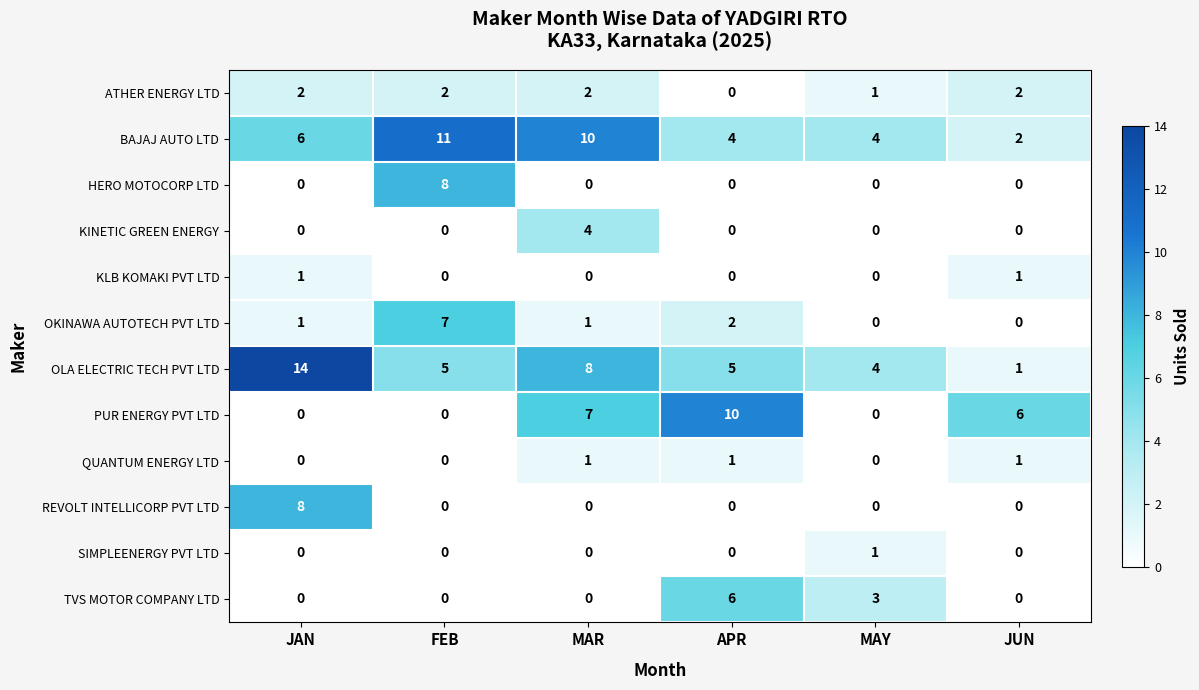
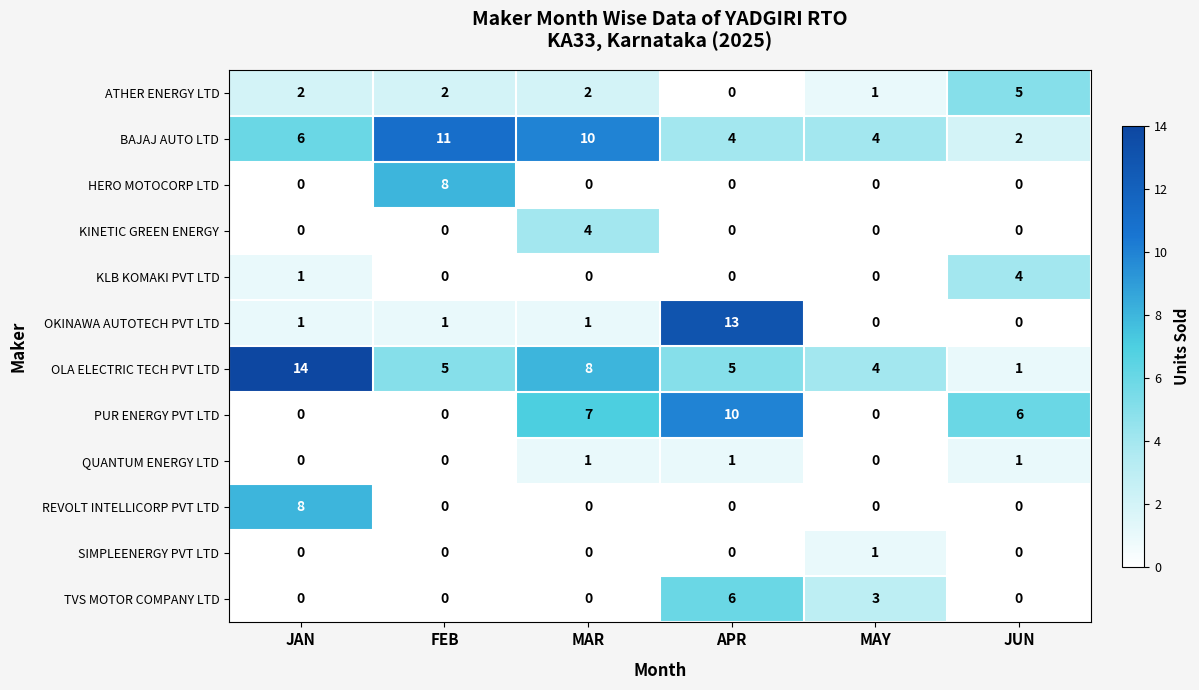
  {
    "ATHER ENERGY LTD": {
      "JAN": 2,
      "FEB": 2,
      "MAR": 2,
      "APR": 0,
      "MAY": 1,
-     "JUN": 2
+     "JUN": 5
    },
    "BAJAJ AUTO LTD": {
      "JAN": 6,
      "FEB": 11,
      "MAR": 10,
      "APR": 4,
      "MAY": 4,
      "JUN": 2
    },
    "HERO MOTOCORP LTD": {
      "JAN": 0,
      "FEB": 8,
      "MAR": 0,
      "APR": 0,
      "MAY": 0,
      "JUN": 0
    },
    "KINETIC GREEN ENERGY": {
      "JAN": 0,
      "FEB": 0,
      "MAR": 4,
      "APR": 0,
      "MAY": 0,
      "JUN": 0
    },
    "KLB KOMAKI PVT LTD": {
      "JAN": 1,
      "FEB": 0,
      "MAR": 0,
      "APR": 0,
      "MAY": 0,
-     "JUN": 1
+     "JUN": 4
    },
    "OKINAWA AUTOTECH PVT LTD": {
      "JAN": 1,
-     "FEB": 7,
+     "FEB": 1,
      "MAR": 1,
-     "APR": 2,
+     "APR": 13,
      "MAY": 0,
      "JUN": 0
    },
    "OLA ELECTRIC TECH PVT LTD": {
      "JAN": 14,
      "FEB": 5,
      "MAR": 8,
      "APR": 5,
      "MAY": 4,
      "JUN": 1
    },
    "PUR ENERGY PVT LTD": {
      "JAN": 0,
      "FEB": 0,
      "MAR": 7,
      "APR": 10,
      "MAY": 0,
      "JUN": 6
    },
    "QUANTUM ENERGY LTD": {
      "JAN": 0,
      "FEB": 0,
      "MAR": 1,
      "APR": 1,
      "MAY": 0,
      "JUN": 1
    },
    "REVOLT INTELLICORP PVT LTD": {
      "JAN": 8,
      "FEB": 0,
      "MAR": 0,
      "APR": 0,
      "MAY": 0,
      "JUN": 0
    },
    "SIMPLEENERGY PVT LTD": {
      "JAN": 0,
      "FEB": 0,
      "MAR": 0,
      "APR": 0,
      "MAY": 1,
      "JUN": 0
    },
    "TVS MOTOR COMPANY LTD": {
      "JAN": 0,
      "FEB": 0,
      "MAR": 0,
      "APR": 6,
      "MAY": 3,
      "JUN": 0
    }
  }
